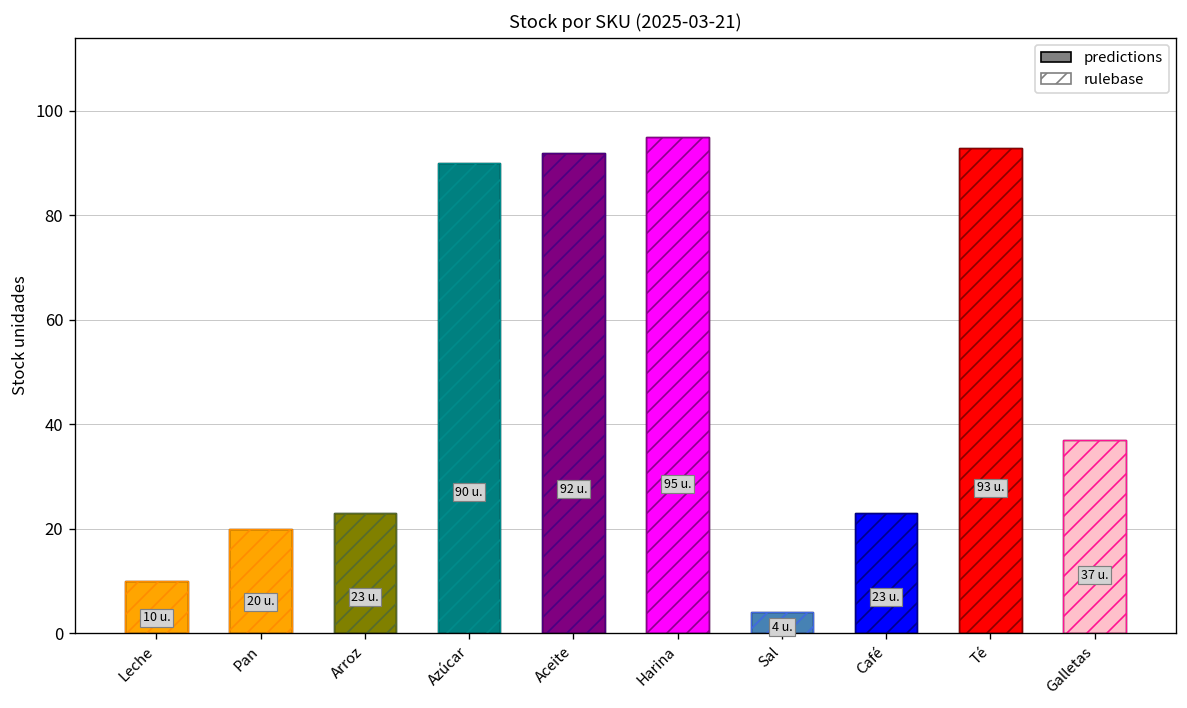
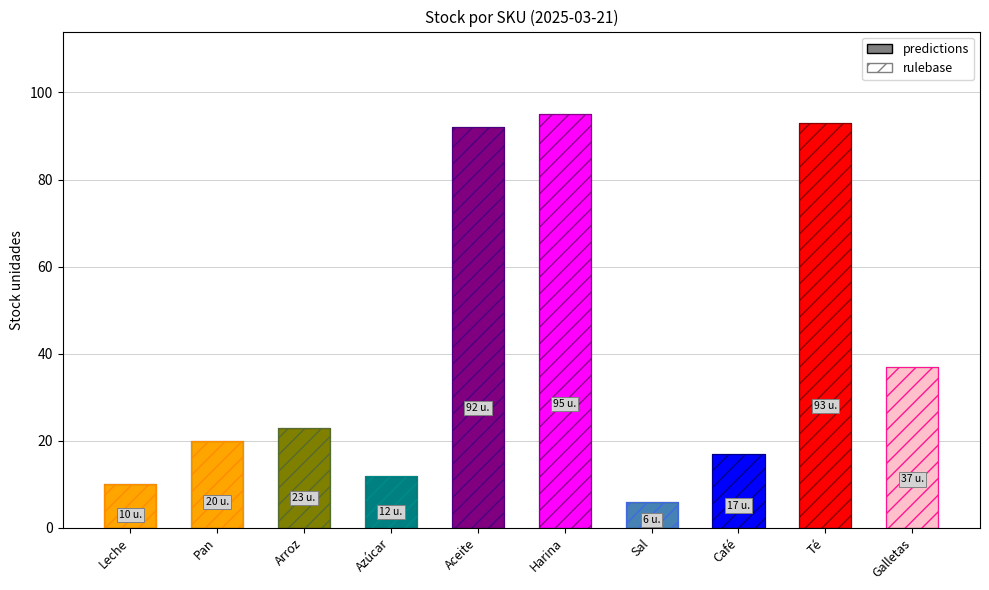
  {
-   "Azúcar": 90,
-   "Sal": 4,
-   "Café": 23
+   "Azúcar": 12,
+   "Sal": 6,
+   "Café": 17
  }
